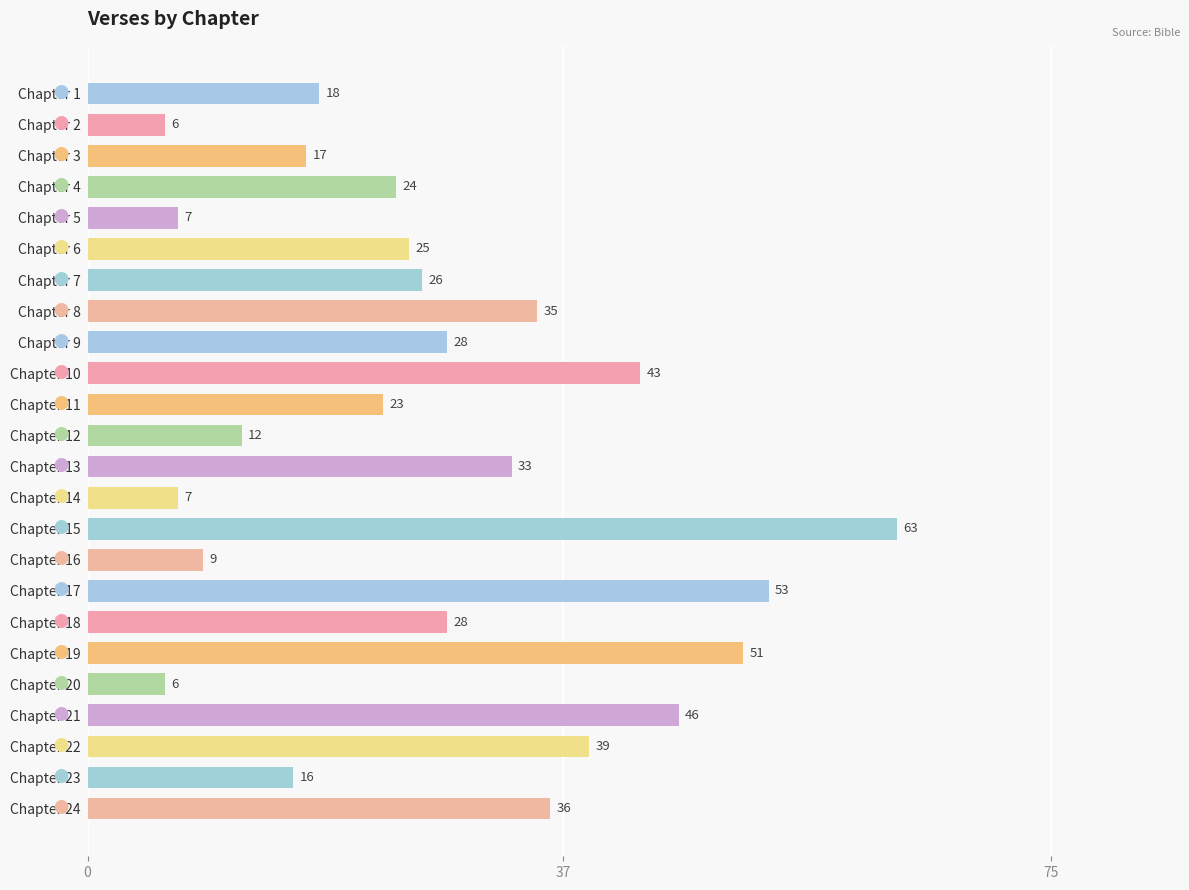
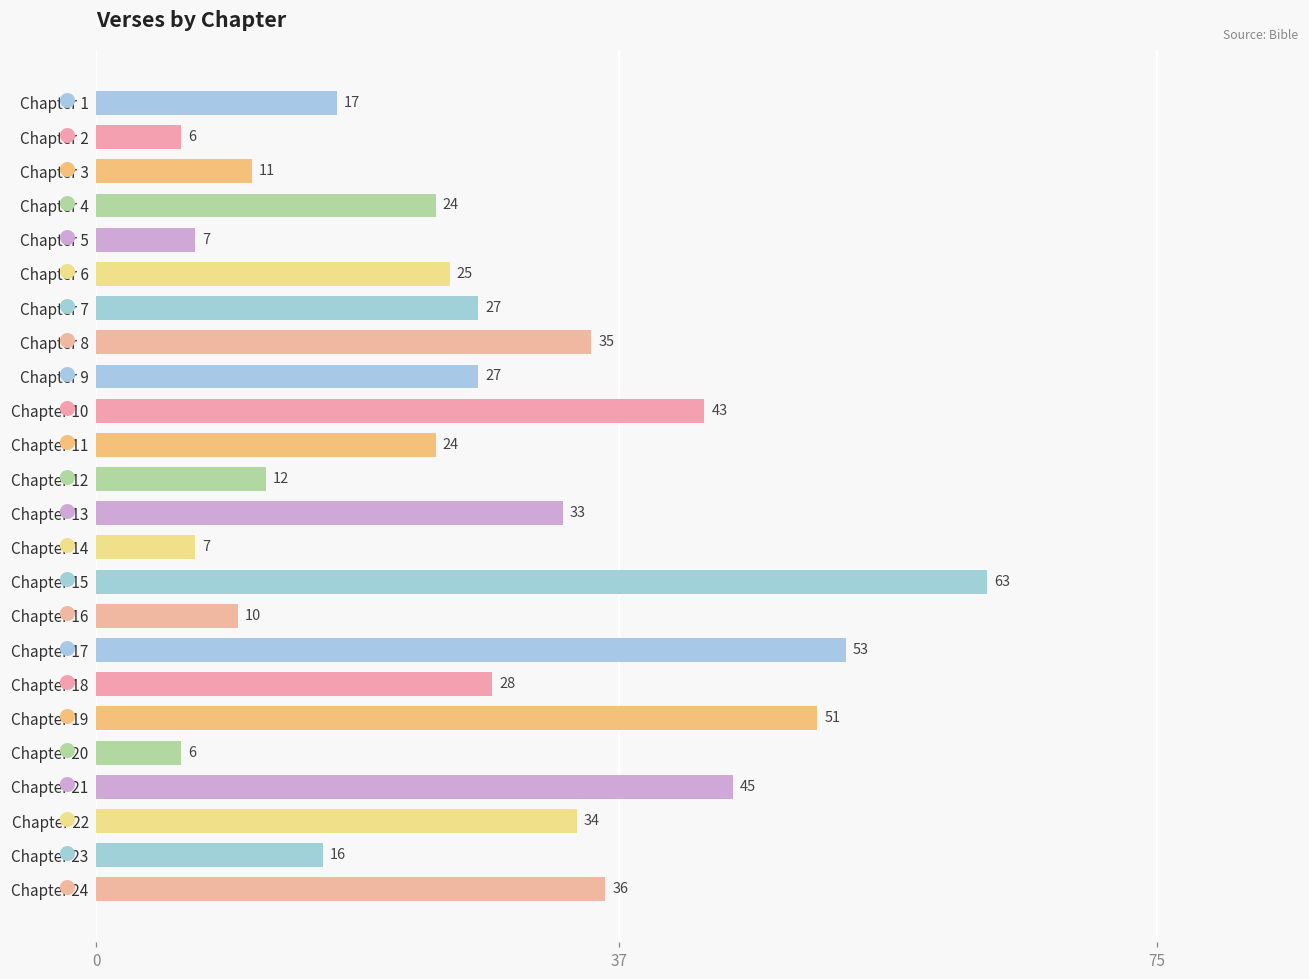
  {
-   "Chapter 1": 18,
+   "Chapter 1": 17,
    "Chapter 2": 6,
-   "Chapter 3": 17,
+   "Chapter 3": 11,
    "Chapter 4": 24,
    "Chapter 5": 7,
    "Chapter 6": 25,
-   "Chapter 7": 26,
+   "Chapter 7": 27,
    "Chapter 8": 35,
-   "Chapter 9": 28,
+   "Chapter 9": 27,
    "Chapter 10": 43,
-   "Chapter 11": 23,
+   "Chapter 11": 24,
    "Chapter 12": 12,
    "Chapter 13": 33,
    "Chapter 14": 7,
    "Chapter 15": 63,
-   "Chapter 16": 9,
+   "Chapter 16": 10,
    "Chapter 17": 53,
    "Chapter 18": 28,
    "Chapter 19": 51,
    "Chapter 20": 6,
-   "Chapter 21": 46,
-   "Chapter 22": 39,
+   "Chapter 21": 45,
+   "Chapter 22": 34,
    "Chapter 23": 16,
    "Chapter 24": 36
  }
